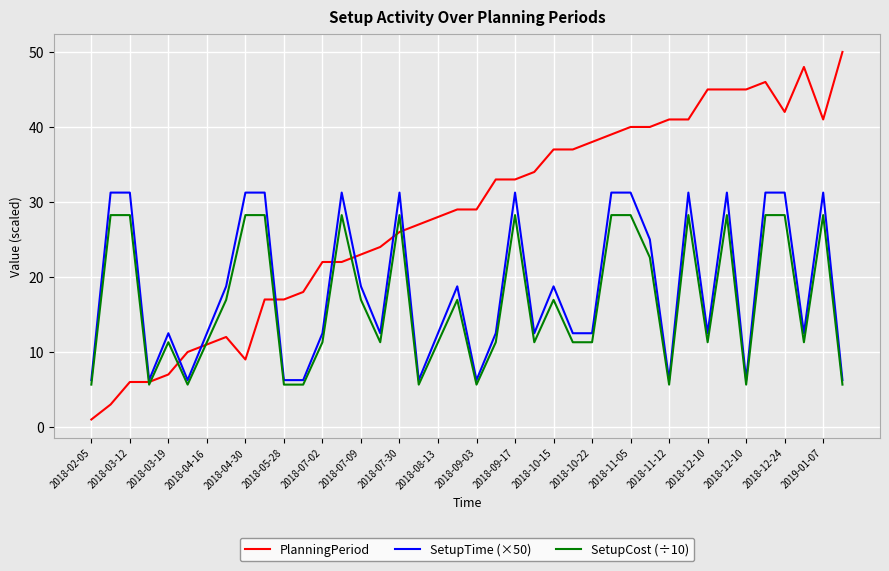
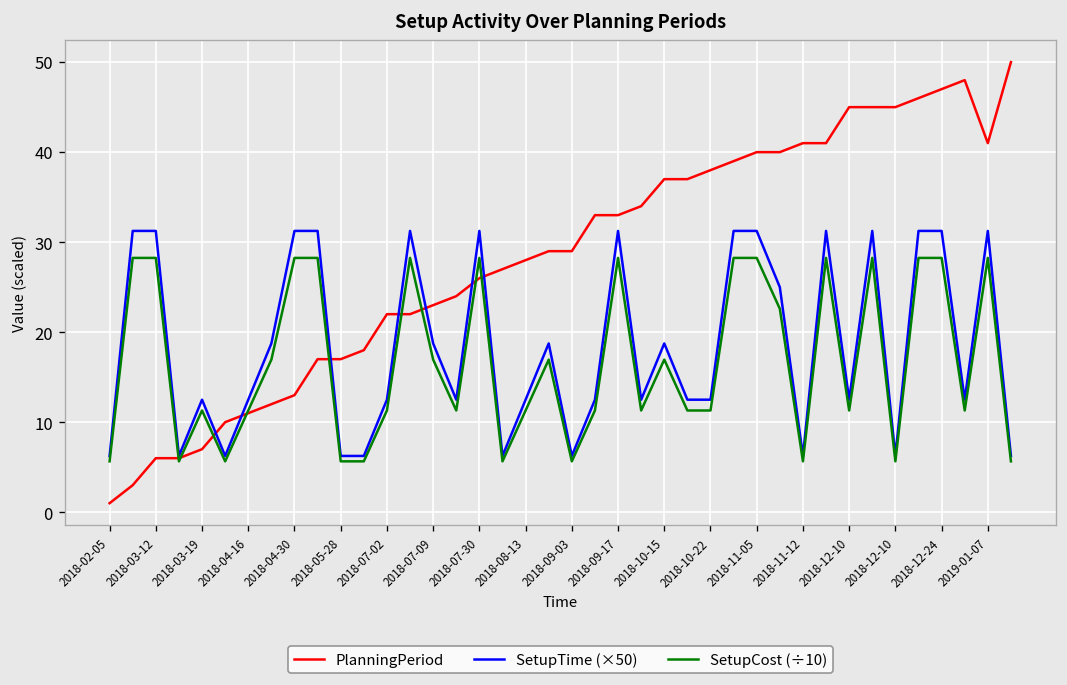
  {
    "PlanningPeriod": {
      "2018-03-19": 7,
-     "2018-04-30": 9,
+     "2018-04-30": 13,
      "2018-07-30": 26,
      "2018-09-03": 29,
      "2018-09-17": 33,
-     "2018-12-24": 42,
+     "2018-12-24": 47,
      "2019-01-07": 41
    },
    "SetupTime (×50)": {
      "2018-03-19": 13,
      "2018-04-16": 13,
      "2018-04-30": 31,
      "2018-07-30": 31,
      "2018-09-03": 6,
      "2018-09-17": 31,
      "2018-12-24": 31,
      "2019-01-07": 31
    },
    "SetupCost (÷10)": {
      "2018-03-19": 11,
      "2018-04-30": 28,
      "2018-07-30": 28,
      "2018-09-03": 6,
      "2018-09-17": 28,
      "2018-12-24": 28,
      "2019-01-07": 28
    }
  }
